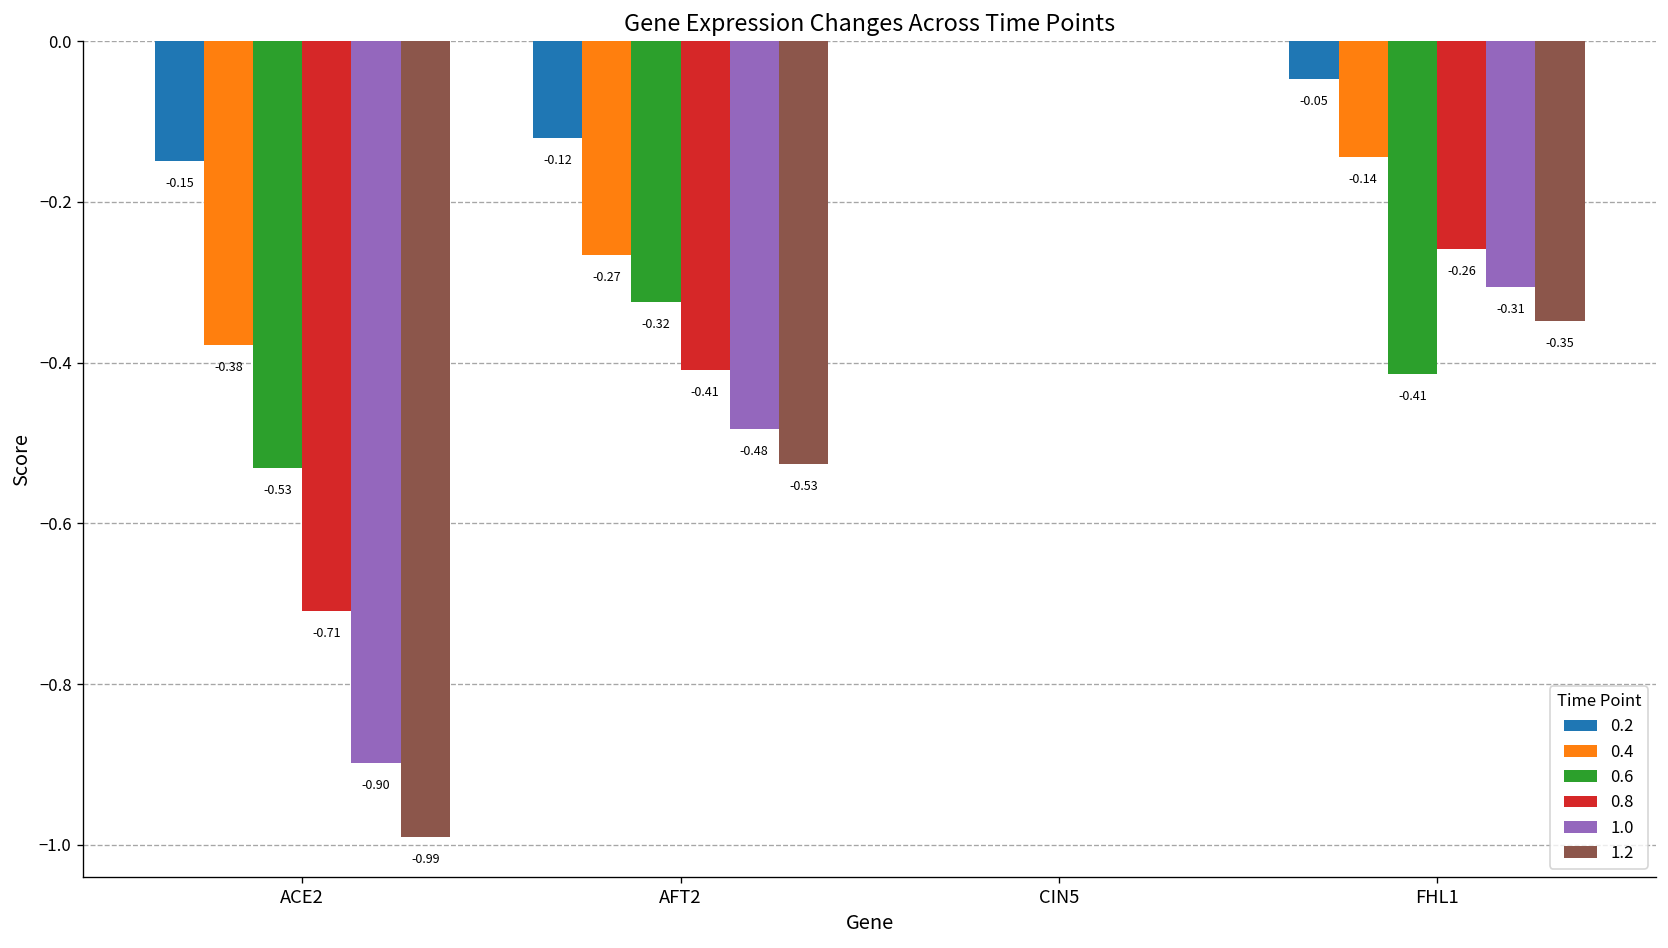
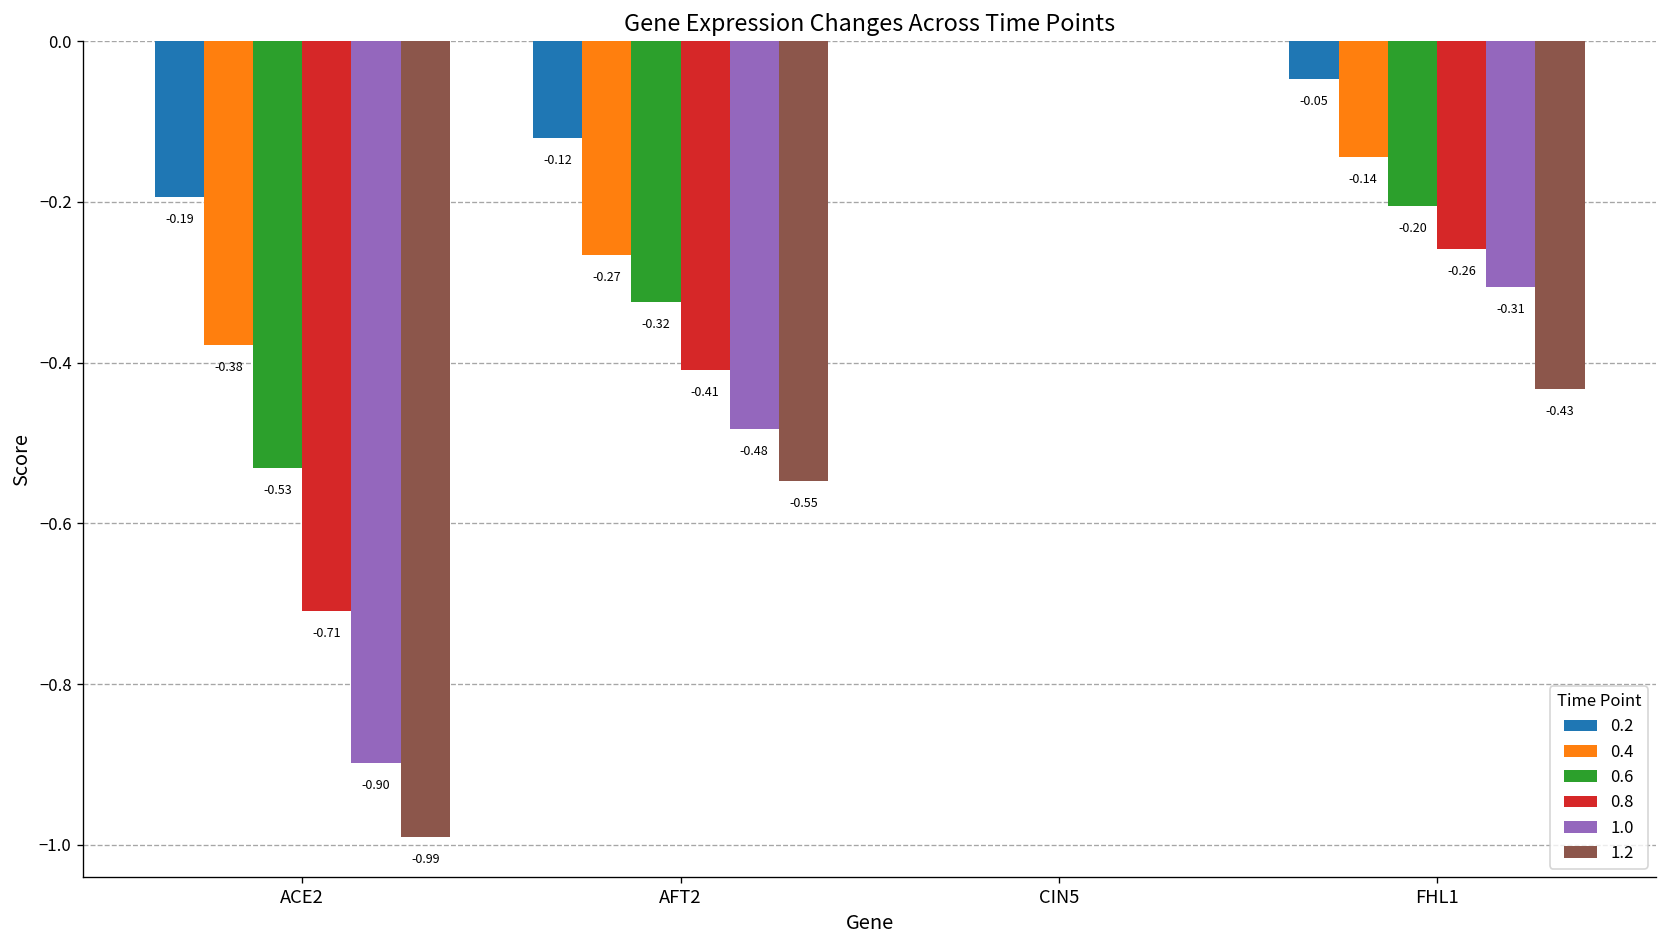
  {
    "0.2": {
-     "ACE2": -0.15,
+     "ACE2": -0.19,
      "AFT2": -0.12,
      "FHL1": -0.05
    },
    "0.4": {
      "ACE2": -0.38,
      "AFT2": -0.27,
      "FHL1": -0.14
    },
    "0.6": {
      "ACE2": -0.53,
      "AFT2": -0.32,
-     "FHL1": -0.41
+     "FHL1": -0.20
    },
    "0.8": {
      "ACE2": -0.71,
      "AFT2": -0.41,
      "FHL1": -0.26
    },
    "1.0": {
      "ACE2": -0.90,
      "AFT2": -0.48,
      "FHL1": -0.31
    },
    "1.2": {
      "ACE2": -0.99,
-     "AFT2": -0.53,
-     "FHL1": -0.35
+     "AFT2": -0.55,
+     "FHL1": -0.43
    }
  }
